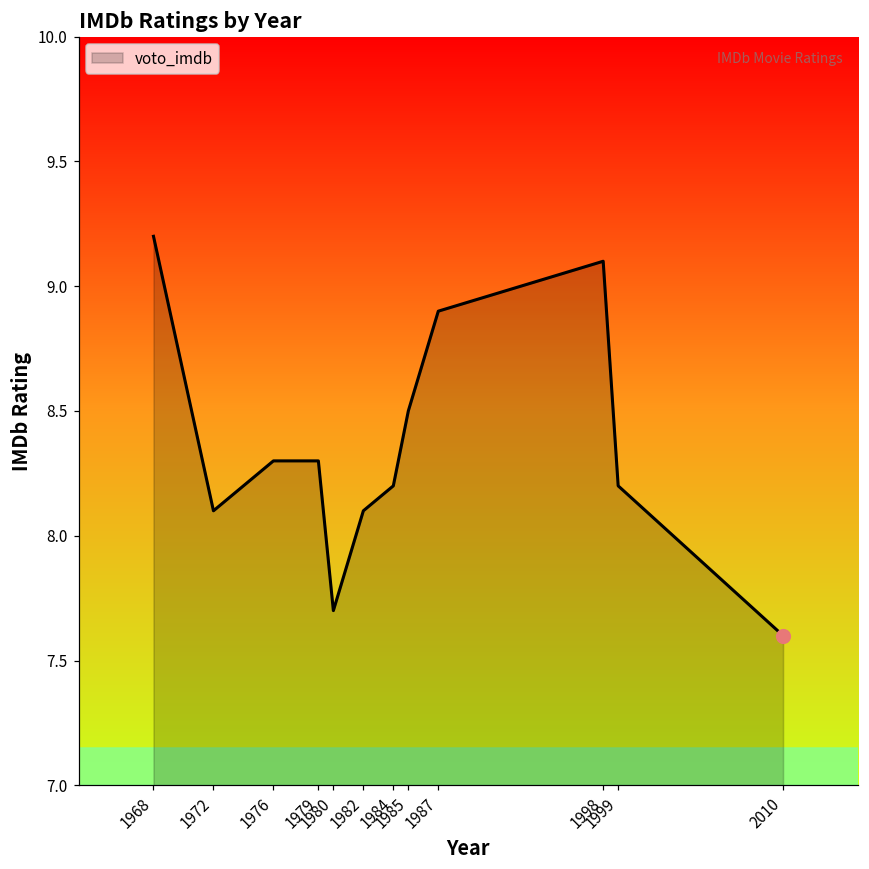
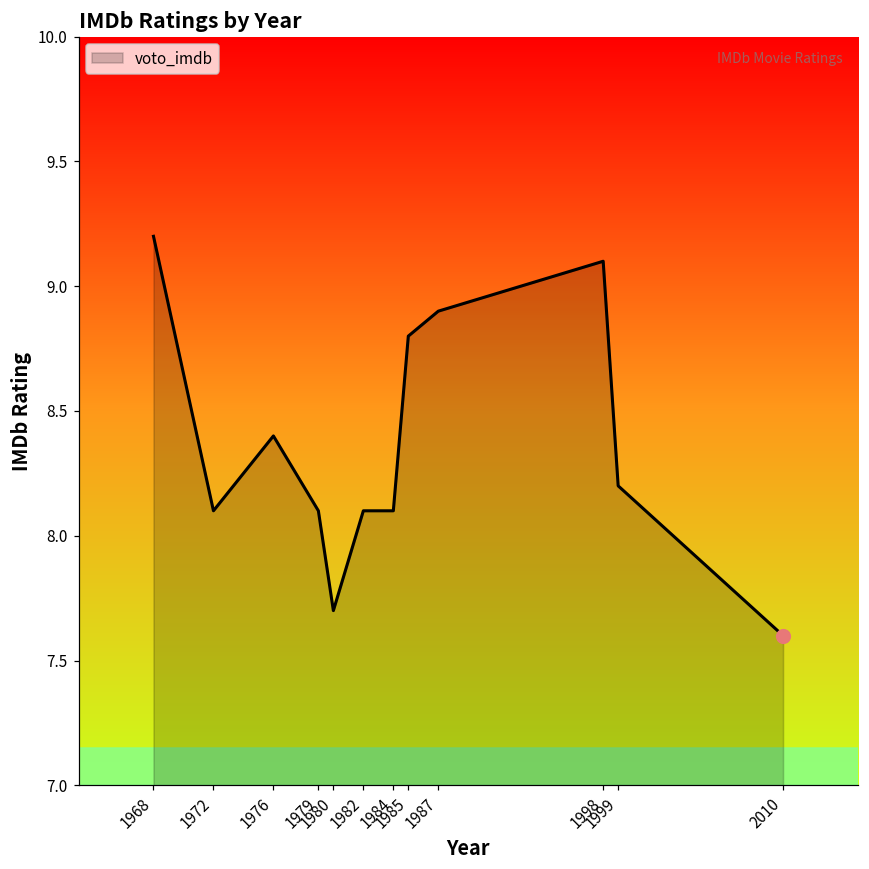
  {
    "voto_imdb": {
      "1968": 9.2,
      "1972": 8.1,
-     "1976": 8.3,
-     "1979": 8.3,
+     "1976": 8.4,
+     "1979": 8.1,
      "1980": 7.7,
      "1982": 8.1,
-     "1984": 8.2,
-     "1985": 8.5,
+     "1984": 8.1,
+     "1985": 8.8,
      "1987": 8.9,
      "1998": 9.1,
      "1999": 8.2
    }
  }
